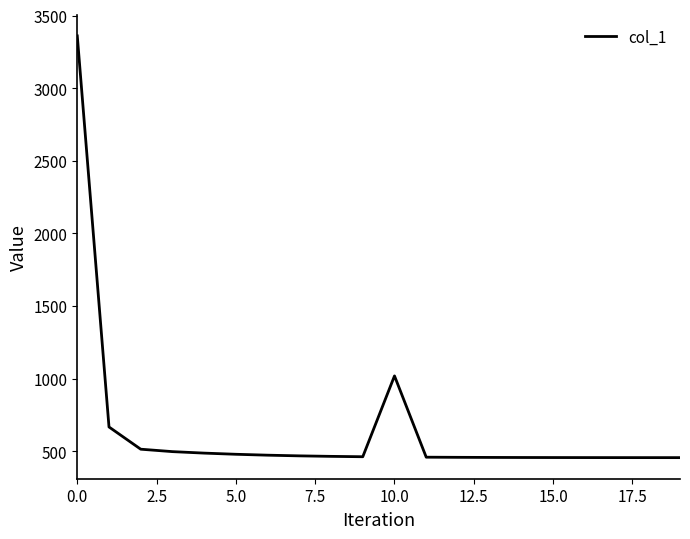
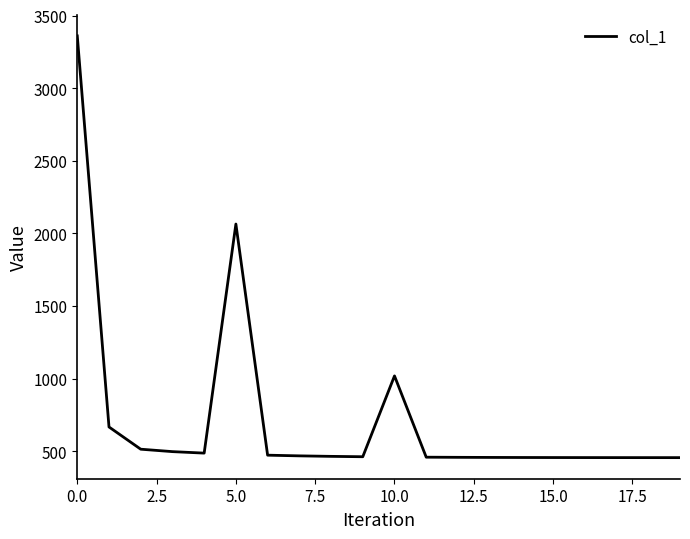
  {
    "0.0": 3360,
-   "5.0": 480,
+   "5.0": 2060,
    "10.0": 1020,
    "15.0": 460
  }
